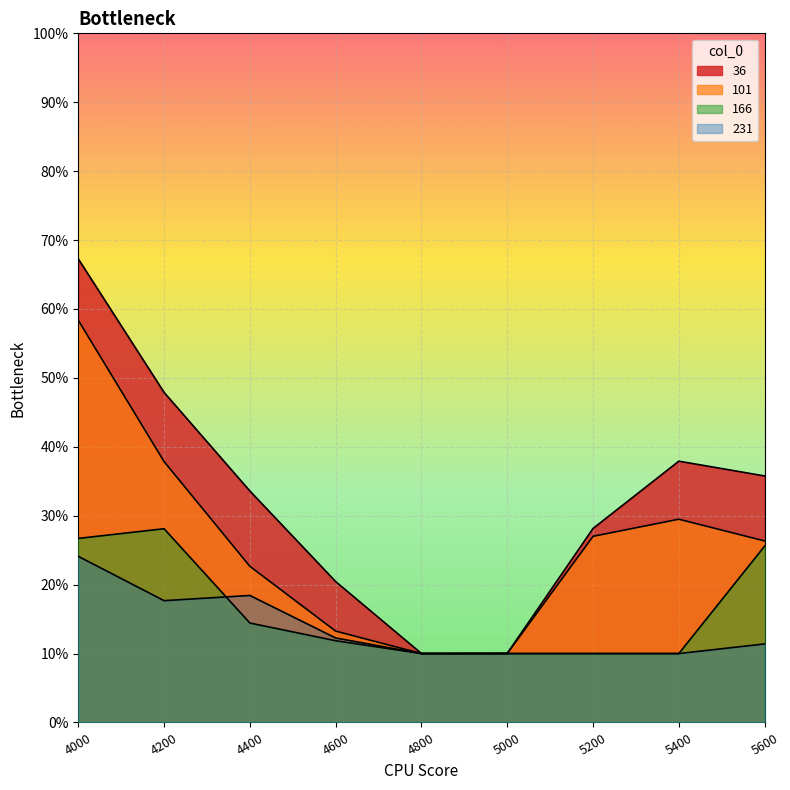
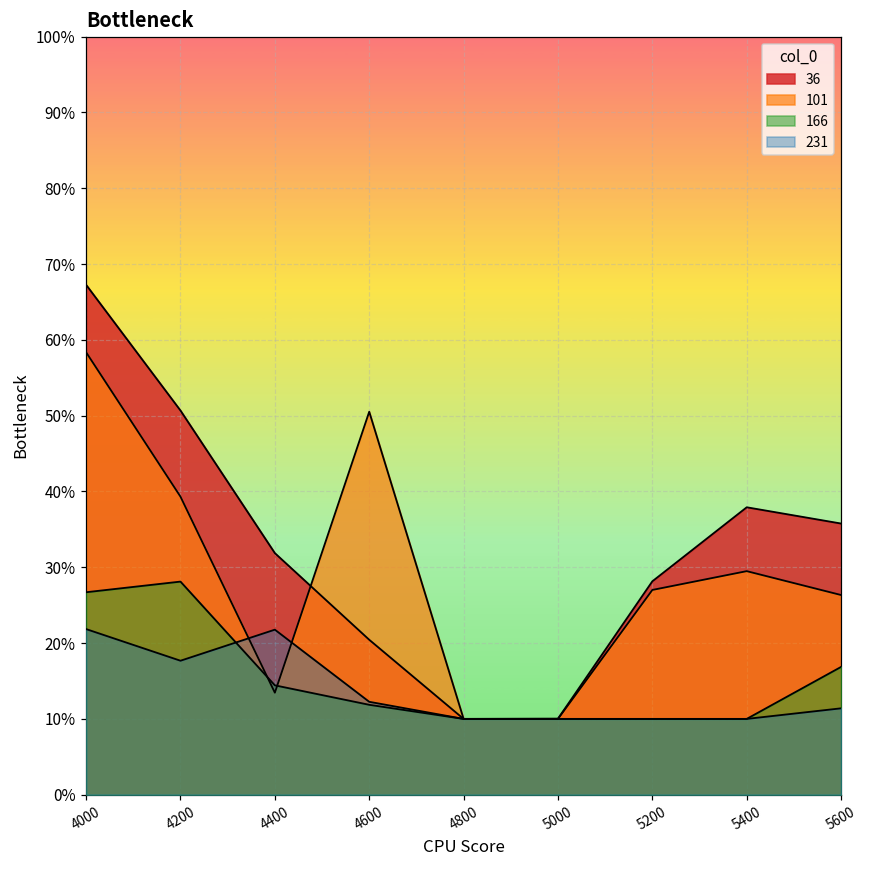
  {
    "36": {
      "4000": "67%",
-     "4200": "48%",
-     "4400": "34%",
+     "4200": "51%",
+     "4400": "32%",
      "4600": "20%",
      "5200": "28%",
      "5400": "38%",
      "5600": "36%"
    },
    "101": {
      "4000": "58%",
-     "4200": "38%",
-     "4400": "23%",
-     "4600": "13%",
+     "4200": "39%",
+     "4400": "13%",
+     "4600": "51%",
      "5200": "27%",
      "5400": "29%",
      "5600": "26%"
    },
    "166": {
      "4000": "27%",
      "4200": "28%",
      "4400": "14%",
      "4600": "12%",
-     "5600": "26%"
+     "5600": "17%"
    },
    "231": {
-     "4000": "24%",
+     "4000": "22%",
      "4200": "18%",
-     "4400": "18%",
+     "4400": "22%",
      "4600": "12%",
      "5600": "11%"
    }
  }
